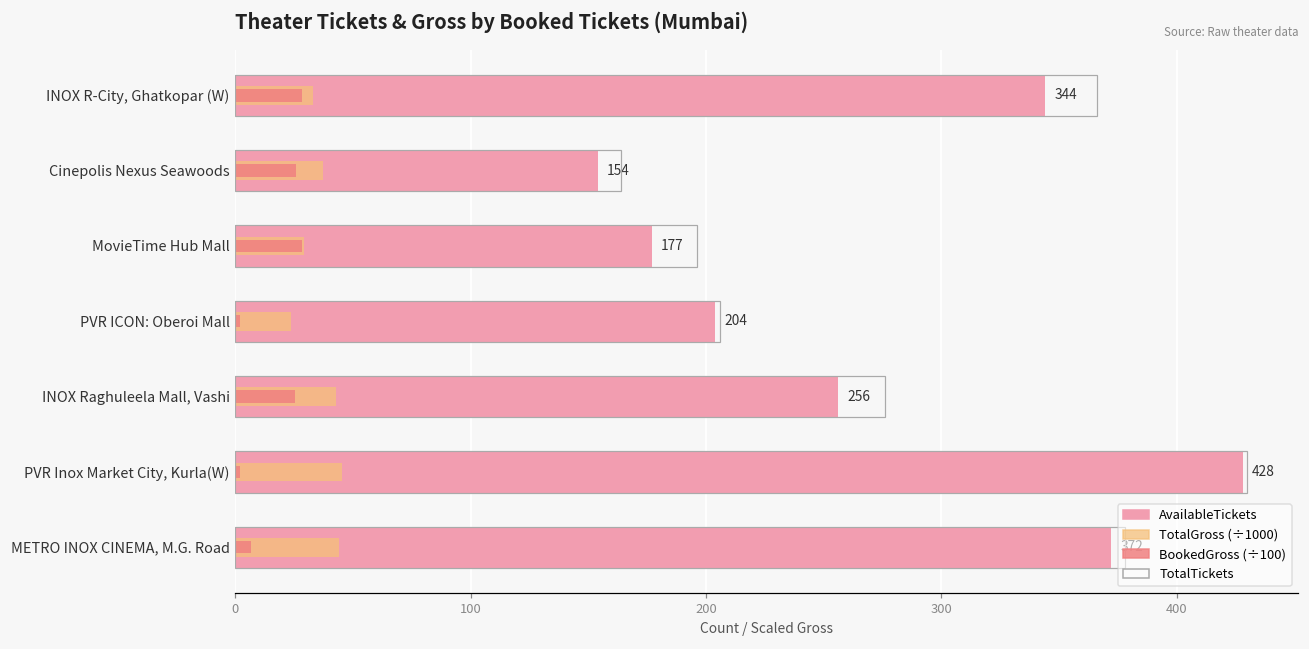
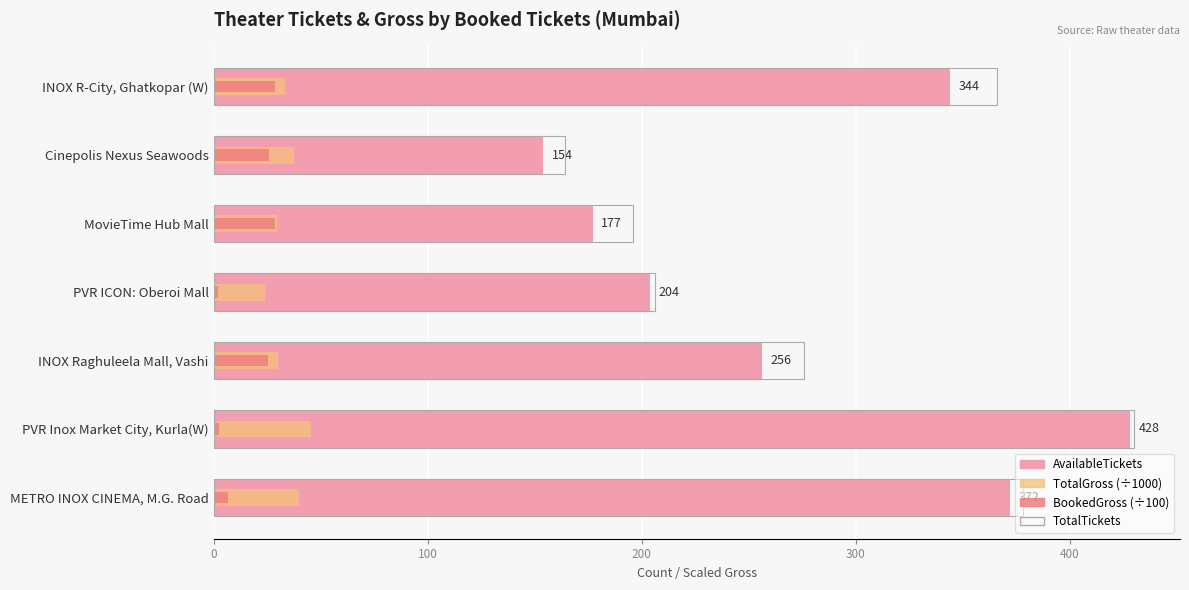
  {
    "TotalGross (÷1000)": {
-     "INOX Raghuleela Mall, Vashi": 43,
-     "METRO INOX CINEMA, M.G. Road": 44
+     "INOX Raghuleela Mall, Vashi": 30,
+     "METRO INOX CINEMA, M.G. Road": 40
    }
  }
